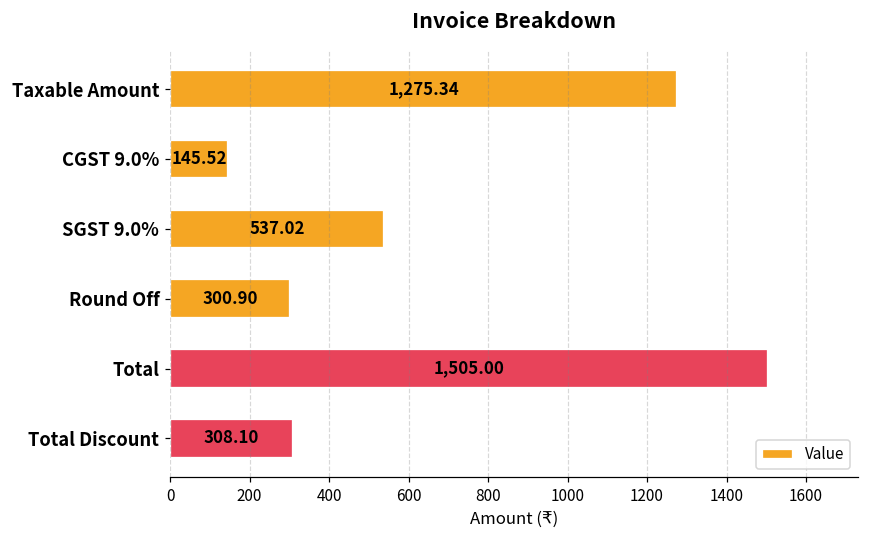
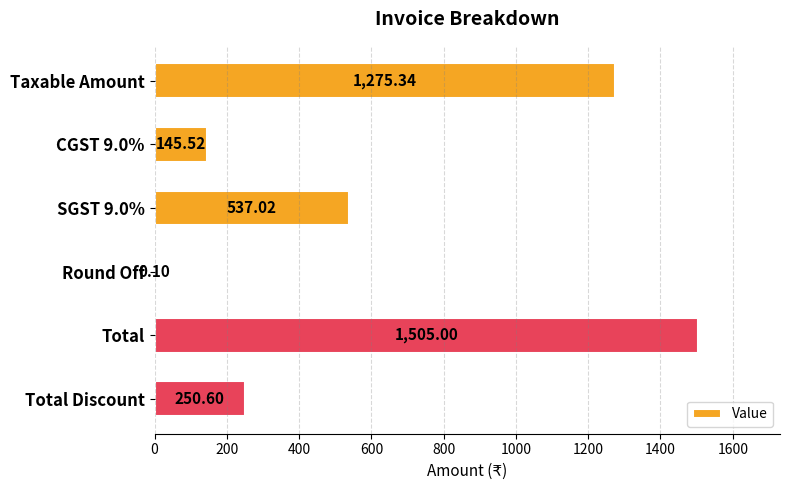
  {
    "Taxable Amount": "1,275.34",
    "CGST 9.0%": "145.52",
    "SGST 9.0%": "537.02",
-   "Round Off": "300.90",
+   "Round Off": "0.10",
    "Total": "1,505.00",
-   "Total Discount": "308.10"
+   "Total Discount": "250.60"
  }
